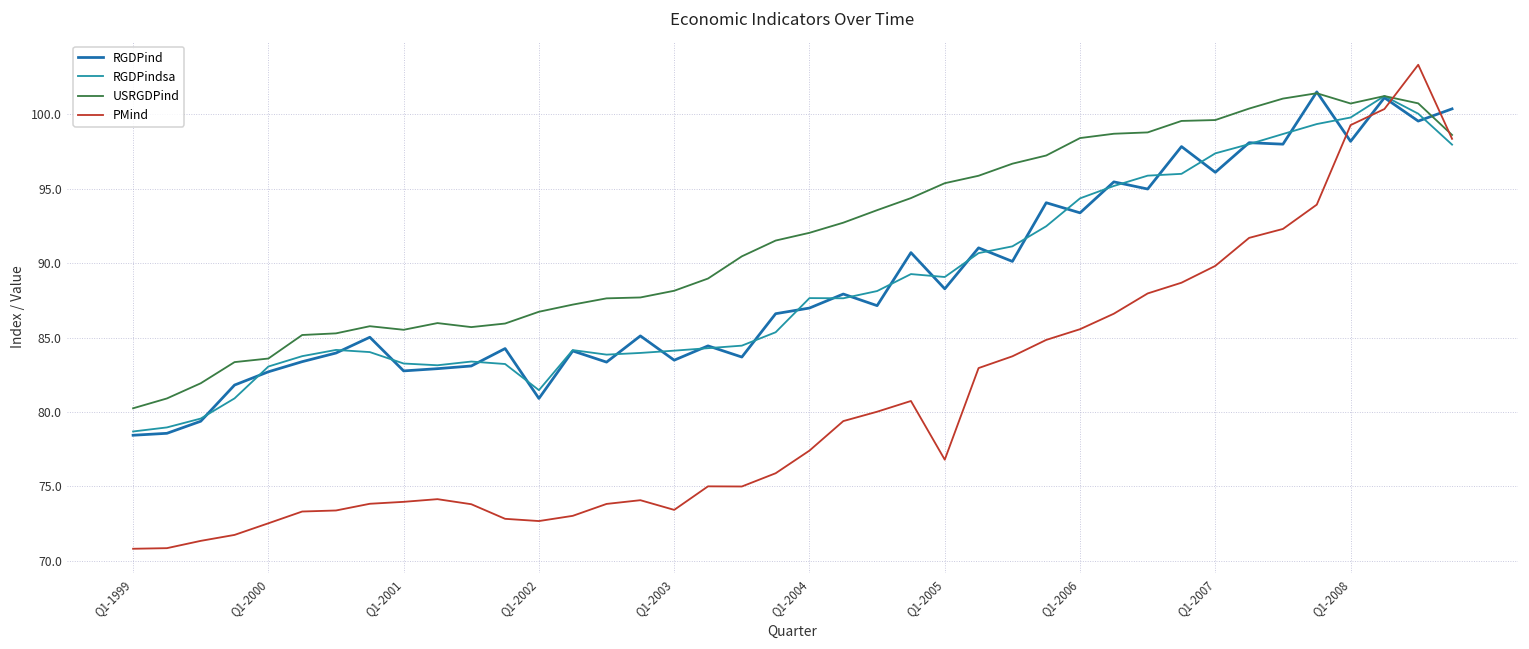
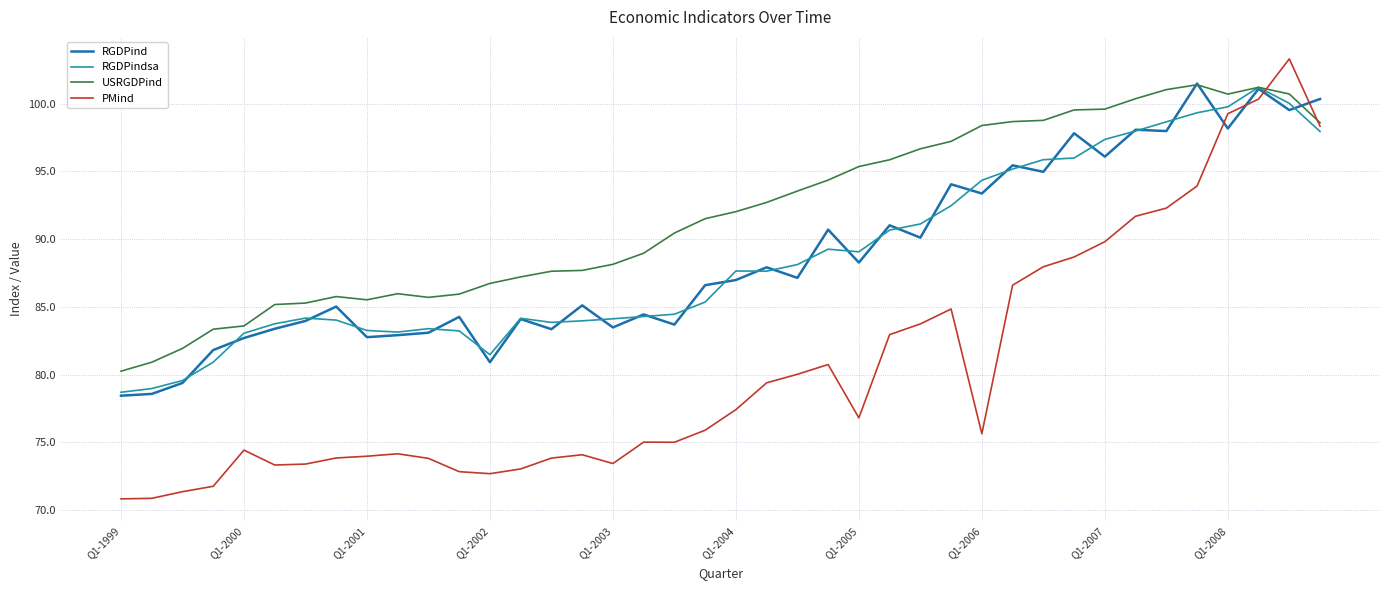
  {
    "USRGDPind": {
      "Q1-1999": 80.3,
      "Q1-2000": 83.6,
      "Q1-2001": 85.5,
      "Q1-2002": 86.7,
      "Q1-2003": 88.1,
      "Q1-2004": 92.0,
      "Q1-2005": 95.4,
      "Q1-2006": 98.4,
      "Q1-2007": 99.6,
      "Q1-2008": 100.7
    },
    "PMind": {
      "Q1-1999": 70.8,
-     "Q1-2000": 72.5,
+     "Q1-2000": 74.4,
      "Q1-2001": 74.0,
      "Q1-2002": 72.7,
      "Q1-2003": 73.4,
      "Q1-2004": 77.4,
      "Q1-2005": 76.8,
-     "Q1-2006": 85.6,
+     "Q1-2006": 75.6,
      "Q1-2007": 89.8,
      "Q1-2008": 99.3
    }
  }
